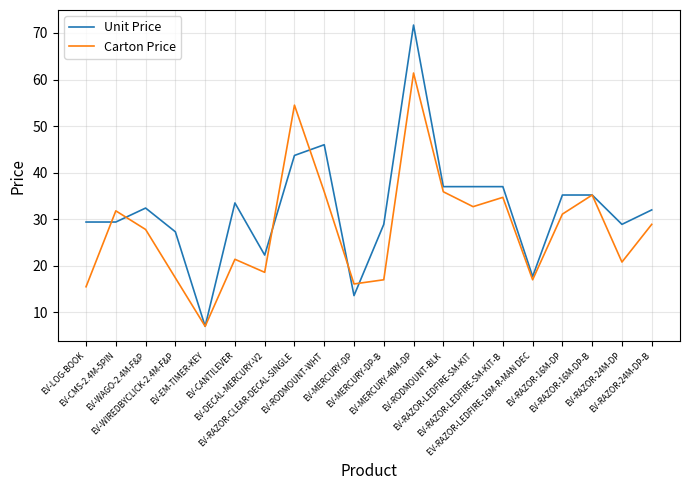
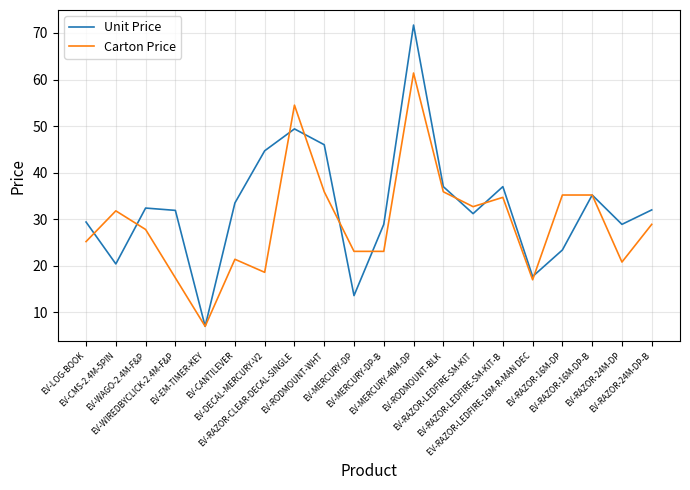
  {
    "Unit Price": {
      "EV-LOG-BOOK": 29,
-     "EV-CMS-2.4M-5PIN": 29,
+     "EV-CMS-2.4M-5PIN": 20,
      "EV-WAGO-2.4M-F&P": 32,
-     "EV-WIREDBYCLICK-2.4M-F&P": 27,
+     "EV-WIREDBYCLICK-2.4M-F&P": 32,
      "EV-CANTILEVER": 34,
-     "EV-DECAL-MERCURY-V2": 22,
-     "EV-RAZOR-CLEAR-DECAL-SINGLE": 44,
+     "EV-DECAL-MERCURY-V2": 45,
+     "EV-RAZOR-CLEAR-DECAL-SINGLE": 49,
      "EV-RODMOUNT-WHT": 46,
      "EV-MERCURY-DP": 14,
      "EV-MERCURY-DP-B": 29,
      "EV-MERCURY-40M-DP": 72,
      "EV-RODMOUNT-BLK": 37,
-     "EV-RAZOR-LEDFIRE-SM-KIT": 37,
+     "EV-RAZOR-LEDFIRE-SM-KIT": 31,
      "EV-RAZOR-LEDFIRE-SM-KIT-B": 37,
      "EV-RAZOR-LEDFIRE-16M-R-MAN DEC": 18,
-     "EV-RAZOR-16M-DP": 35,
+     "EV-RAZOR-16M-DP": 23,
      "EV-RAZOR-24M-DP": 29,
      "EV-RAZOR-24M-DP-B": 32
    },
    "Carton Price": {
-     "EV-LOG-BOOK": 16,
+     "EV-LOG-BOOK": 25,
      "EV-CMS-2.4M-5PIN": 32,
      "EV-WAGO-2.4M-F&P": 28,
      "EV-WIREDBYCLICK-2.4M-F&P": 17,
      "EV-CANTILEVER": 21,
      "EV-DECAL-MERCURY-V2": 19,
      "EV-RAZOR-CLEAR-DECAL-SINGLE": 55,
      "EV-RODMOUNT-WHT": 36,
-     "EV-MERCURY-DP": 16,
-     "EV-MERCURY-DP-B": 17,
+     "EV-MERCURY-DP": 23,
+     "EV-MERCURY-DP-B": 23,
      "EV-MERCURY-40M-DP": 61,
      "EV-RODMOUNT-BLK": 36,
      "EV-RAZOR-LEDFIRE-SM-KIT": 33,
      "EV-RAZOR-LEDFIRE-SM-KIT-B": 35,
      "EV-RAZOR-LEDFIRE-16M-R-MAN DEC": 17,
-     "EV-RAZOR-16M-DP": 31,
+     "EV-RAZOR-16M-DP": 35,
      "EV-RAZOR-24M-DP": 21,
      "EV-RAZOR-24M-DP-B": 29
    }
  }
